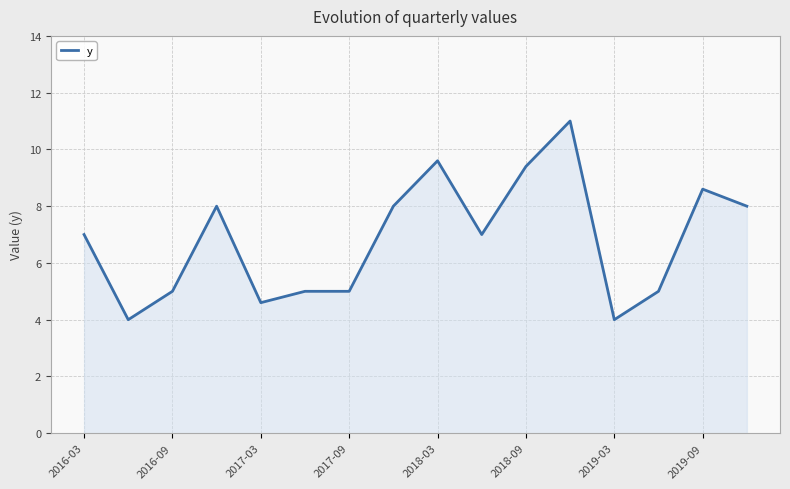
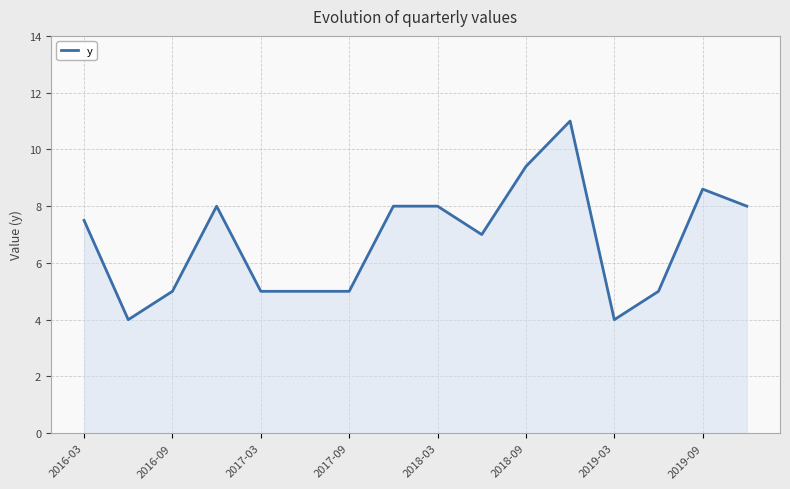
  {
-   "2016-03": 7.0,
+   "2016-03": 7.5,
    "2016-09": 5.0,
-   "2017-03": 4.6,
+   "2017-03": 5.0,
    "2017-09": 5.0,
-   "2018-03": 9.6,
+   "2018-03": 8.0,
    "2018-09": 9.4,
    "2019-03": 4.0,
    "2019-09": 8.6
  }
